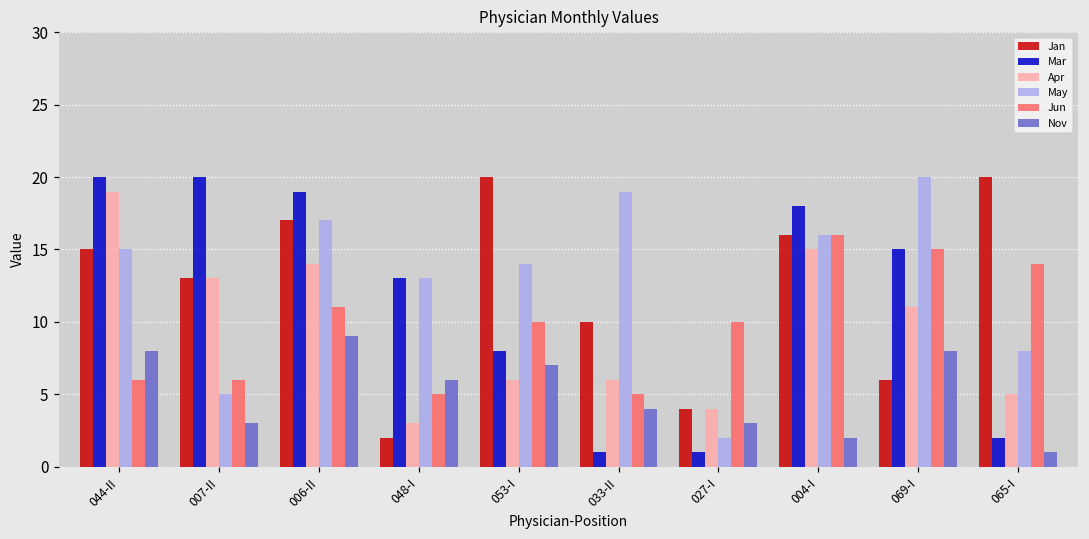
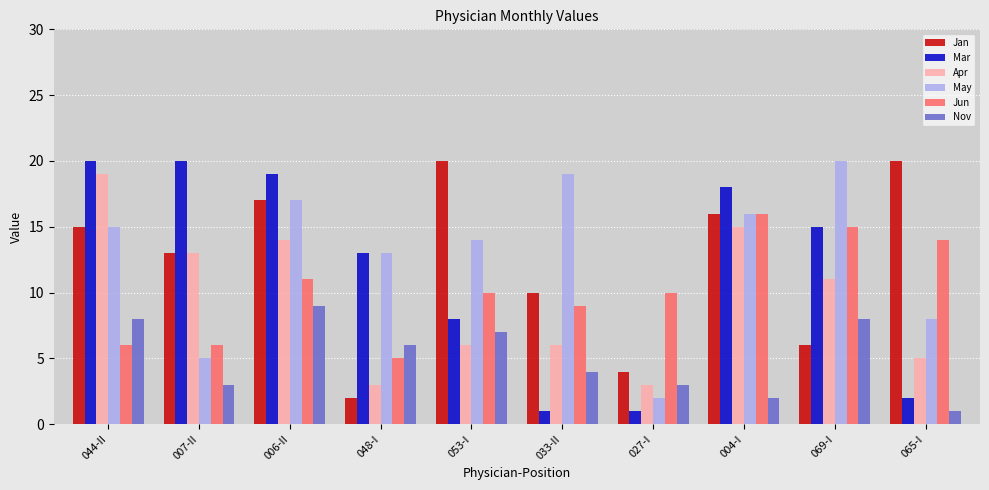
  {
    "Jan": {
      "044-II": 15,
      "007-II": 13,
      "006-II": 17,
      "048-I": 2,
      "053-I": 20,
      "033-II": 10,
      "027-I": 4,
      "004-I": 16,
      "069-I": 6,
      "065-I": 20
    },
    "Mar": {
      "044-II": 20,
      "007-II": 20,
      "006-II": 19,
      "048-I": 13,
      "053-I": 8,
      "033-II": 1,
      "027-I": 1,
      "004-I": 18,
      "069-I": 15,
      "065-I": 2
    },
    "Apr": {
      "044-II": 19,
      "007-II": 13,
      "006-II": 14,
      "048-I": 3,
      "053-I": 6,
      "033-II": 6,
-     "027-I": 4,
+     "027-I": 3,
      "004-I": 15,
      "069-I": 11,
      "065-I": 5
    },
    "May": {
      "044-II": 15,
      "007-II": 5,
      "006-II": 17,
      "048-I": 13,
      "053-I": 14,
      "033-II": 19,
      "027-I": 2,
      "004-I": 16,
      "069-I": 20,
      "065-I": 8
    },
    "Jun": {
      "044-II": 6,
      "007-II": 6,
      "006-II": 11,
      "048-I": 5,
      "053-I": 10,
-     "033-II": 5,
+     "033-II": 9,
      "027-I": 10,
      "004-I": 16,
      "069-I": 15,
      "065-I": 14
    },
    "Nov": {
      "044-II": 8,
      "007-II": 3,
      "006-II": 9,
      "048-I": 6,
      "053-I": 7,
      "033-II": 4,
      "027-I": 3,
      "004-I": 2,
      "069-I": 8,
      "065-I": 1
    }
  }
